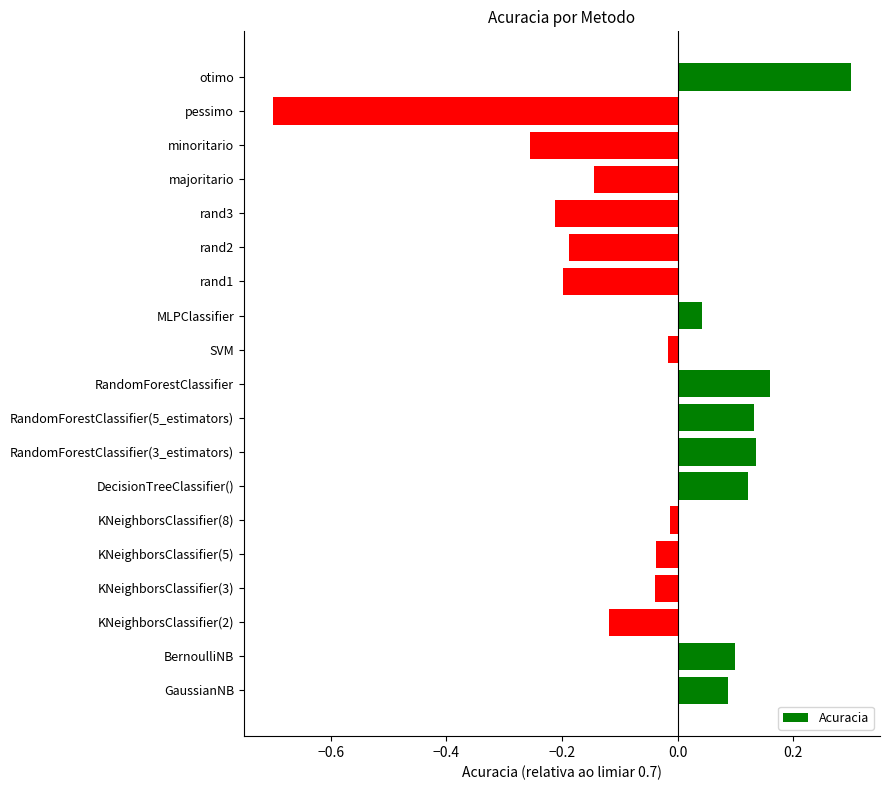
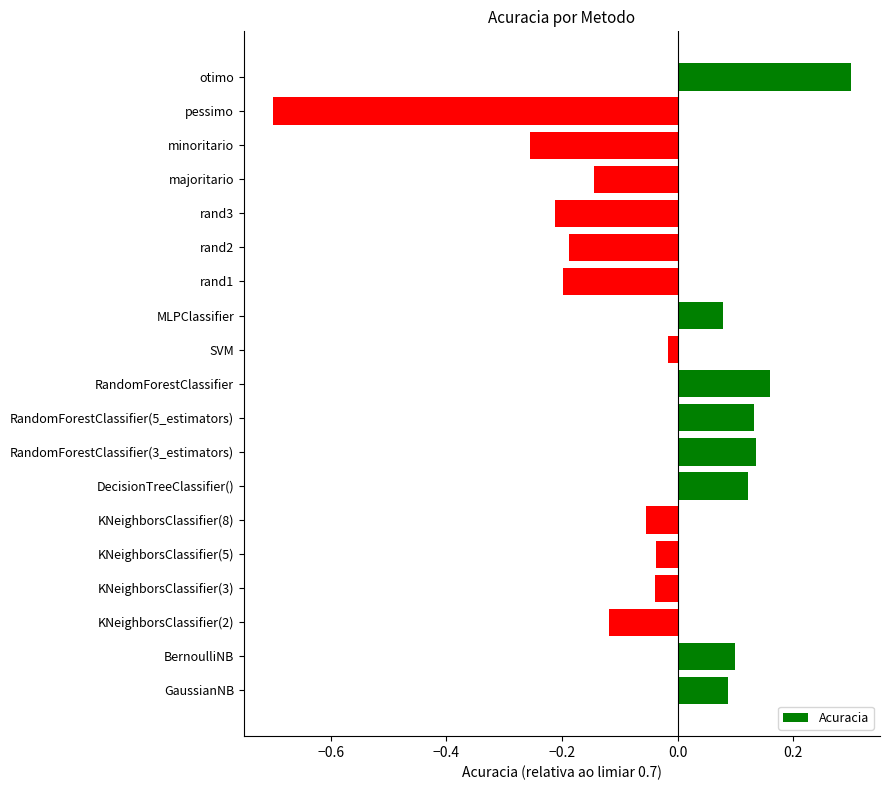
  {
    "otimo": 0.30,
    "pessimo": -0.70,
    "minoritario": -0.26,
    "majoritario": -0.14,
    "rand3": -0.21,
    "rand2": -0.19,
    "rand1": -0.20,
-   "MLPClassifier": 0.04,
+   "MLPClassifier": 0.08,
    "SVM": -0.02,
    "RandomForestClassifier": 0.16,
    "RandomForestClassifier(5_estimators)": 0.13,
    "RandomForestClassifier(3_estimators)": 0.14,
    "DecisionTreeClassifier()": 0.12,
-   "KNeighborsClassifier(8)": -0.01,
+   "KNeighborsClassifier(8)": -0.05,
    "KNeighborsClassifier(5)": -0.04,
    "KNeighborsClassifier(3)": -0.04,
    "KNeighborsClassifier(2)": -0.12,
    "BernoulliNB": 0.10,
    "GaussianNB": 0.09
  }
